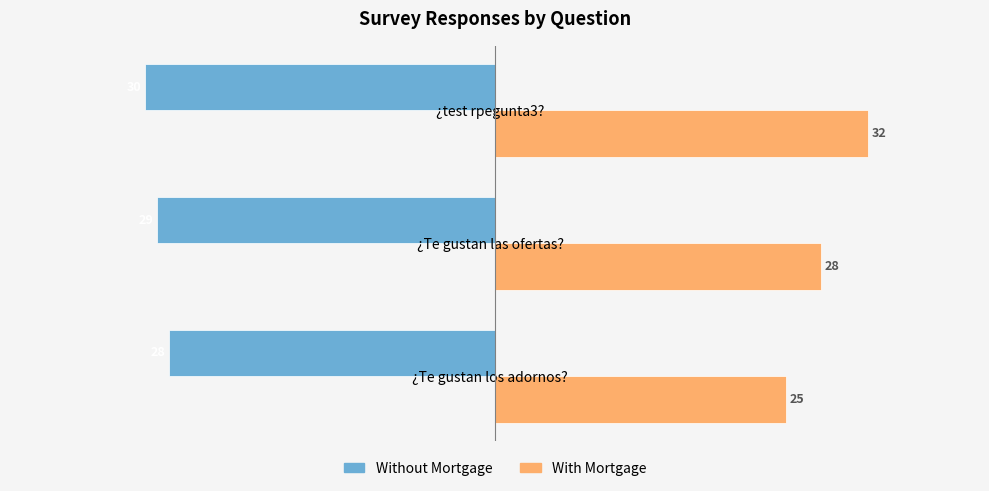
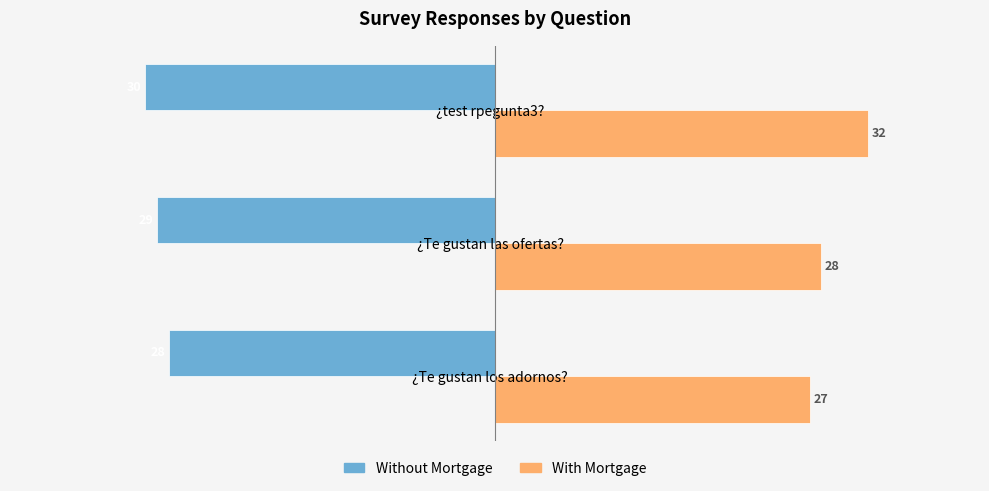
  {
    "With Mortgage": {
      "¿test rpegunta3?": 32,
      "¿Te gustan las ofertas?": 28,
-     "¿Te gustan los adornos?": 25
+     "¿Te gustan los adornos?": 27
    }
  }
